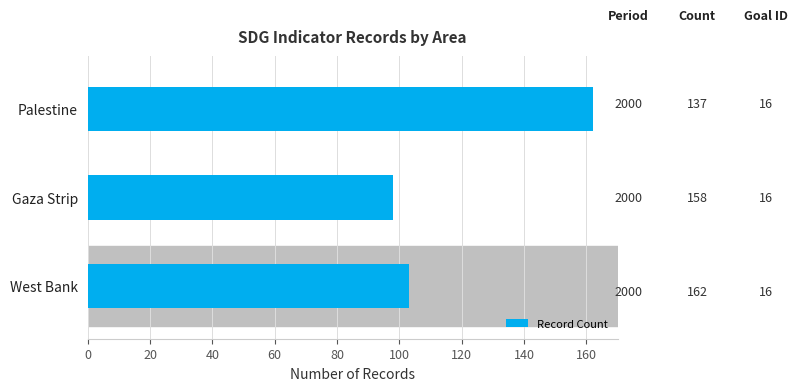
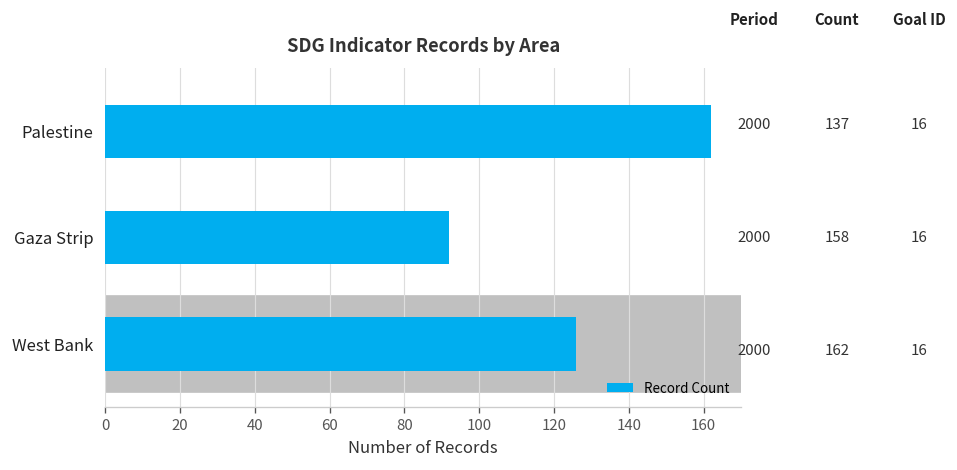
  {
-   "Gaza Strip": 98,
-   "West Bank": 103
+   "Gaza Strip": 92,
+   "West Bank": 126
  }
